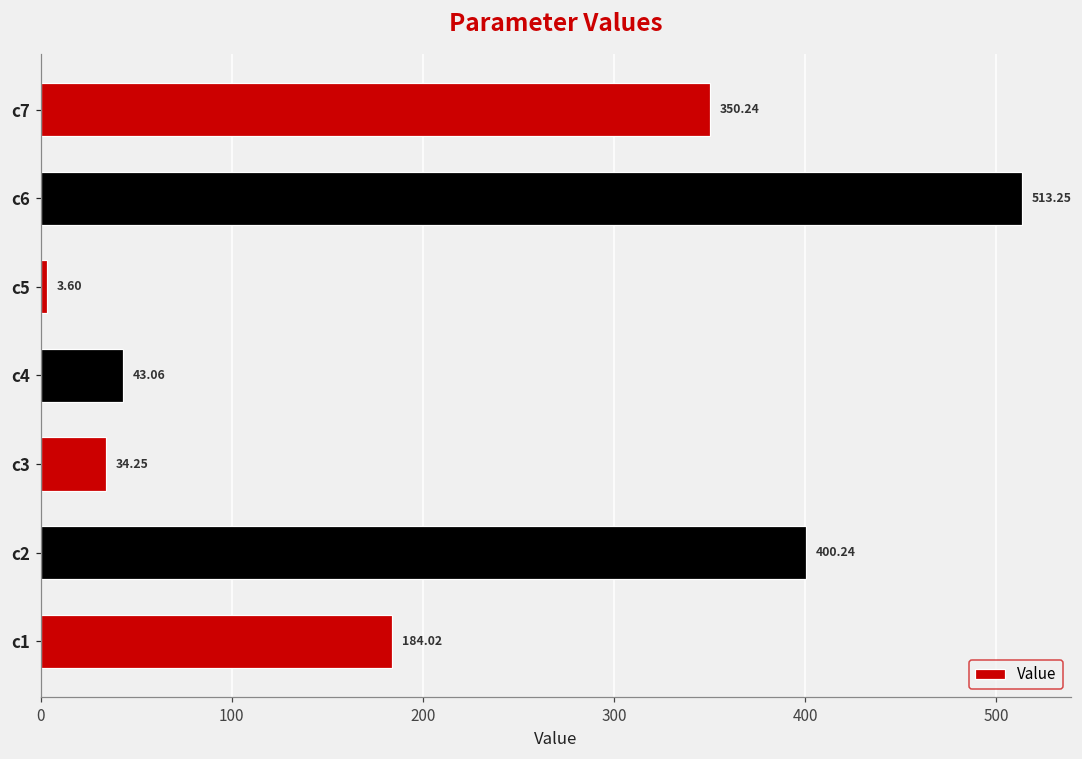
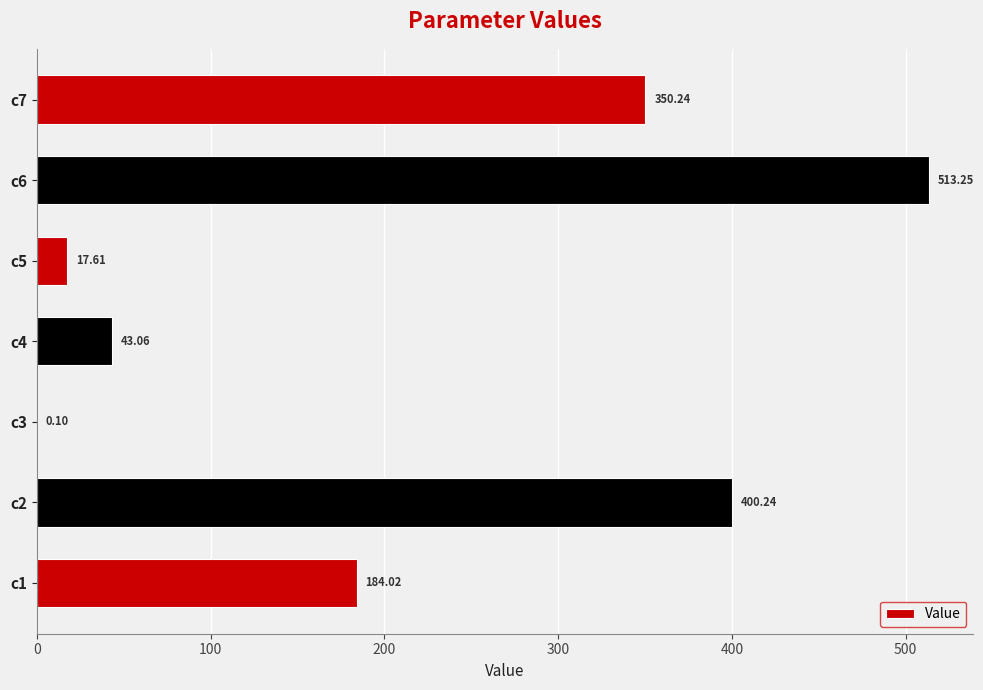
  {
    "c7": 350.24,
    "c6": 513.25,
-   "c5": 3.60,
+   "c5": 17.61,
    "c4": 43.06,
-   "c3": 34.25,
+   "c3": 0.10,
    "c2": 400.24,
    "c1": 184.02
  }
